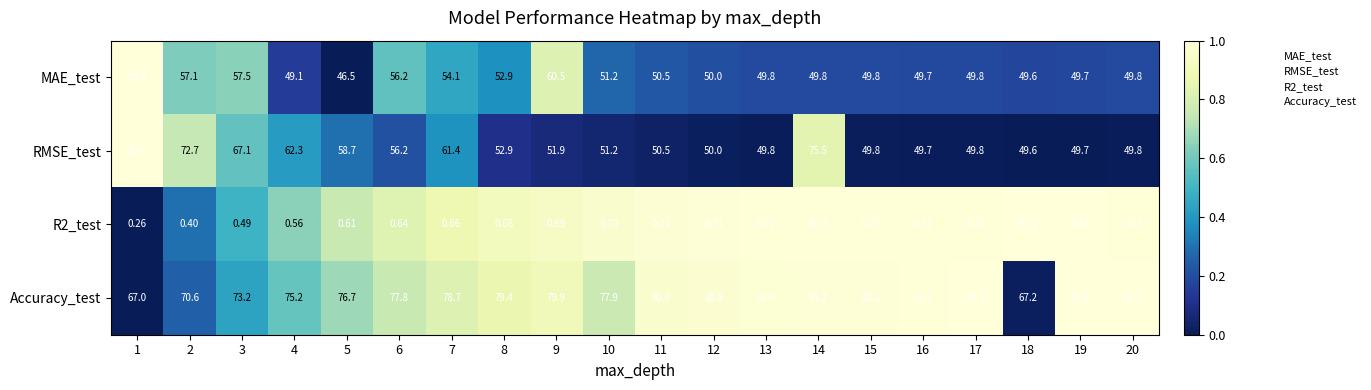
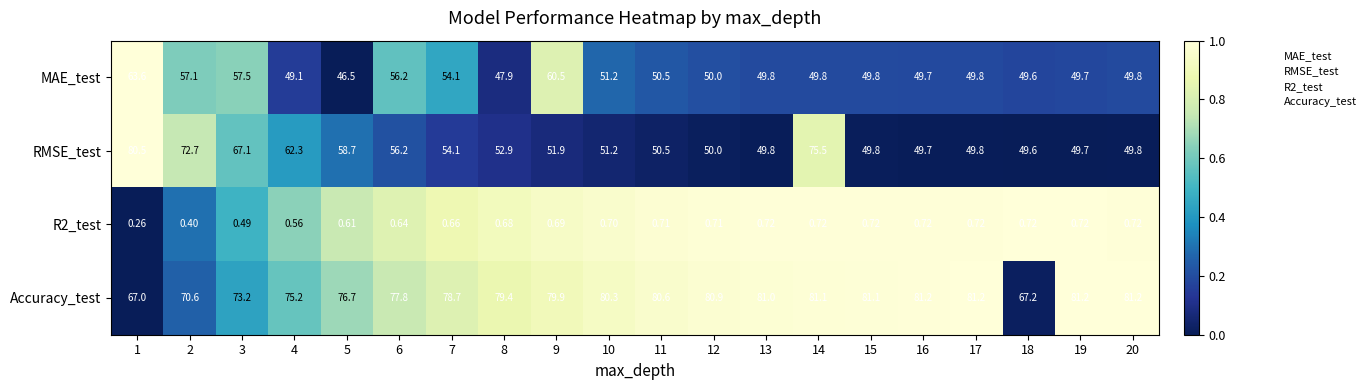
  {
    "MAE_test": {
      "2": 57.1,
      "3": 57.5,
      "4": 49.1,
      "5": 46.5,
      "6": 56.2,
      "7": 54.1,
-     "8": 52.9,
+     "8": 47.9,
      "9": 60.5,
      "10": 51.2,
      "11": 50.5,
      "12": 50.0,
      "13": 49.8,
      "14": 49.8,
      "15": 49.8,
      "16": 49.7,
      "17": 49.8,
      "18": 49.6,
      "19": 49.7,
      "20": 49.8
    },
    "RMSE_test": {
      "2": 72.7,
      "3": 67.1,
      "4": 62.3,
      "5": 58.7,
      "6": 56.2,
-     "7": 61.4,
+     "7": 54.1,
      "8": 52.9,
      "9": 51.9,
      "10": 51.2,
      "11": 50.5,
      "12": 50.0,
      "13": 49.8,
      "14": 75.5,
      "15": 49.8,
      "16": 49.7,
      "17": 49.8,
      "18": 49.6,
      "19": 49.7,
      "20": 49.8
    },
    "R2_test": {
      "1": 0.26,
      "2": 0.40,
      "3": 0.49,
      "4": 0.56,
      "5": 0.61,
      "6": 0.64,
      "7": 0.66,
      "8": 0.68,
      "9": 0.69,
      "10": 0.70
    },
    "Accuracy_test": {
      "1": 67.0,
      "2": 70.6,
      "3": 73.2,
      "4": 75.2,
      "5": 76.7,
      "6": 77.8,
      "7": 78.7,
      "8": 79.4,
      "9": 79.9,
-     "10": 77.9,
+     "10": 80.3,
      "11": 80.6,
      "18": 67.2
    }
  }
